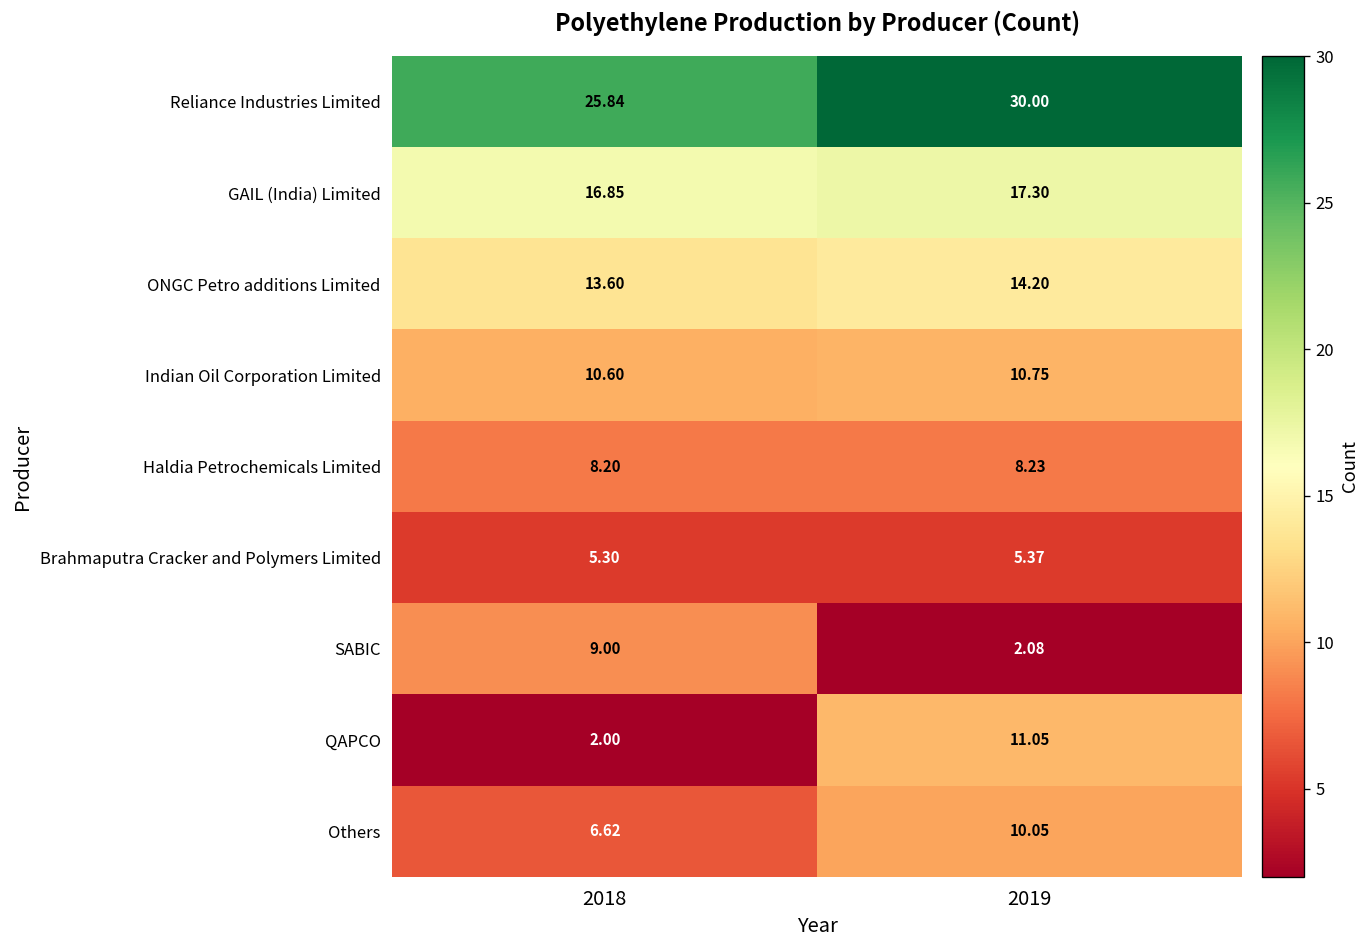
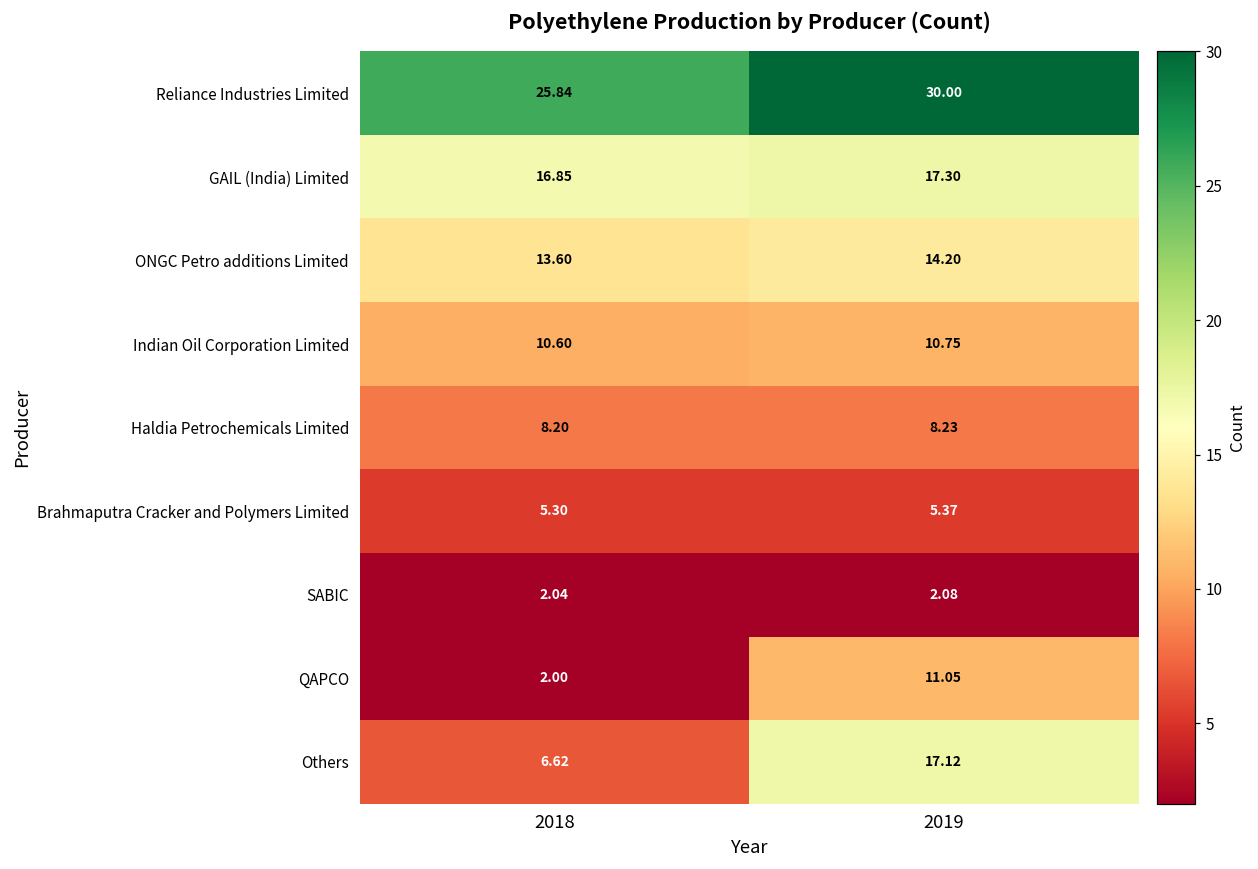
  {
    "Reliance Industries Limited": {
      "2018": 25.84,
      "2019": 30.00
    },
    "GAIL (India) Limited": {
      "2018": 16.85,
      "2019": 17.30
    },
    "ONGC Petro additions Limited": {
      "2018": 13.60,
      "2019": 14.20
    },
    "Indian Oil Corporation Limited": {
      "2018": 10.60,
      "2019": 10.75
    },
    "Haldia Petrochemicals Limited": {
      "2018": 8.20,
      "2019": 8.23
    },
    "Brahmaputra Cracker and Polymers Limited": {
      "2018": 5.30,
      "2019": 5.37
    },
    "SABIC": {
-     "2018": 9.00,
+     "2018": 2.04,
      "2019": 2.08
    },
    "QAPCO": {
      "2018": 2.00,
      "2019": 11.05
    },
    "Others": {
      "2018": 6.62,
-     "2019": 10.05
+     "2019": 17.12
    }
  }
